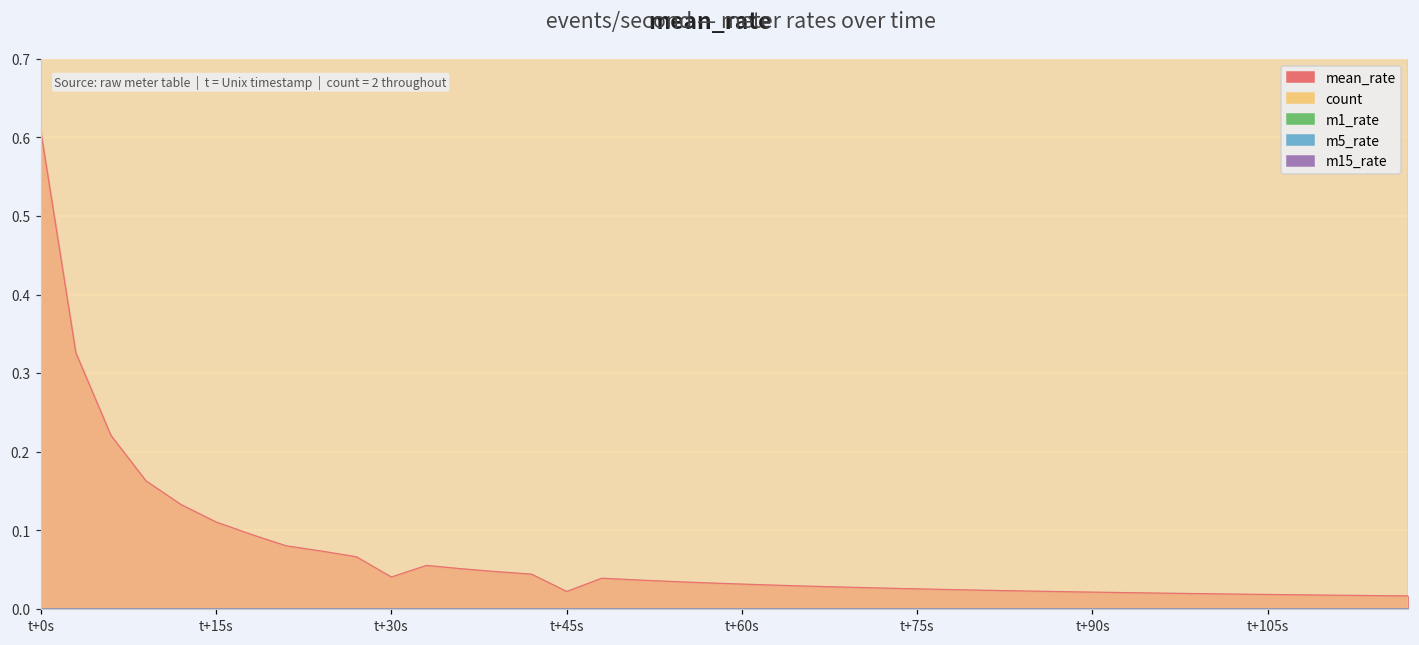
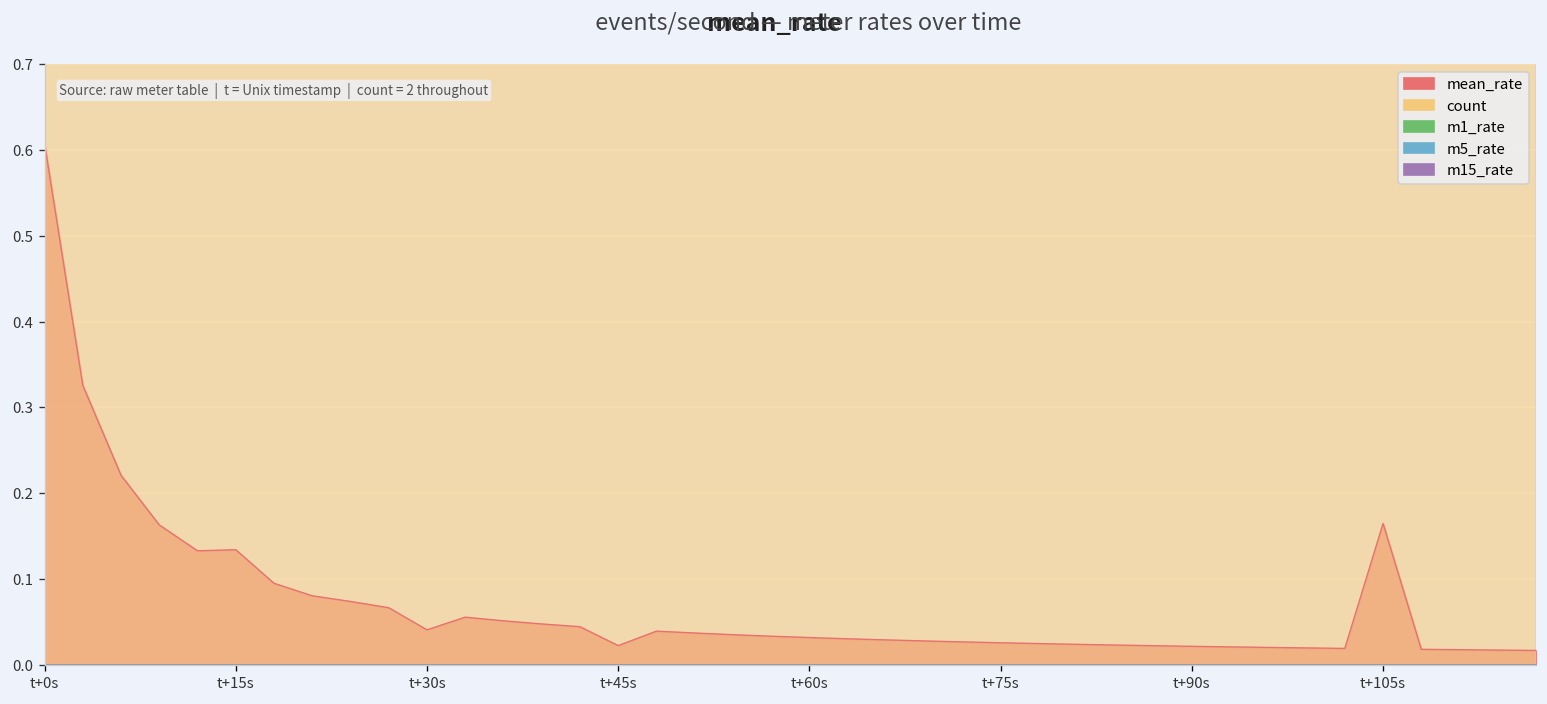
  {
    "mean_rate": {
      "t+0s": 0.61,
-     "t+15s": 0.11,
+     "t+15s": 0.13,
      "t+30s": 0.04,
      "t+45s": 0.02,
      "t+60s": 0.03,
      "t+75s": 0.03,
      "t+90s": 0.02,
-     "t+105s": 0.02
+     "t+105s": 0.16
    },
    "m15_rate": {
      "t+0s": 0.00,
      "t+15s": 0.00,
      "t+30s": 0.00,
      "t+45s": 0.00,
      "t+60s": 0.00,
      "t+75s": 0.00,
      "t+90s": 0.00,
      "t+105s": 0.00
    }
  }
